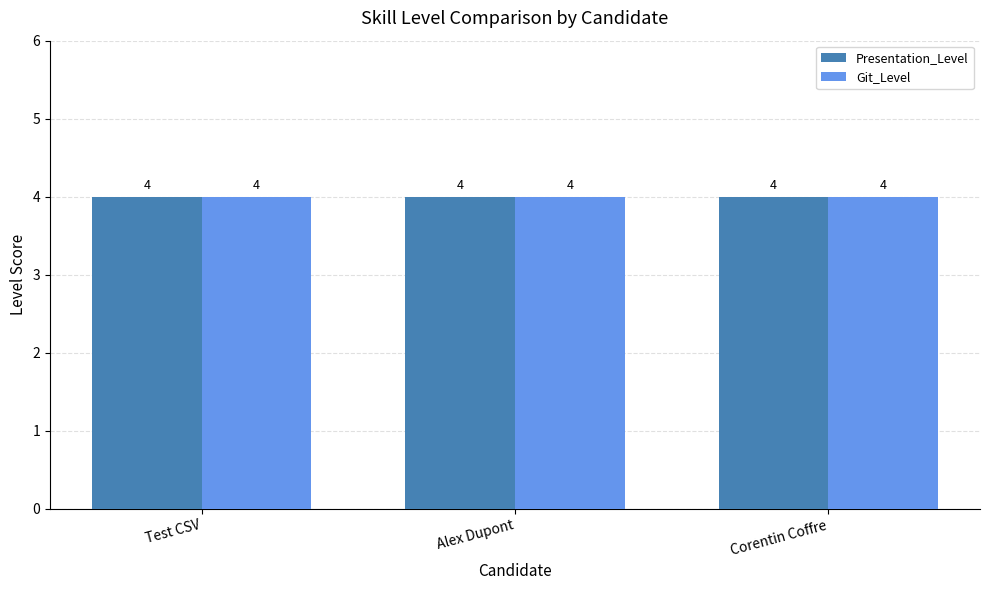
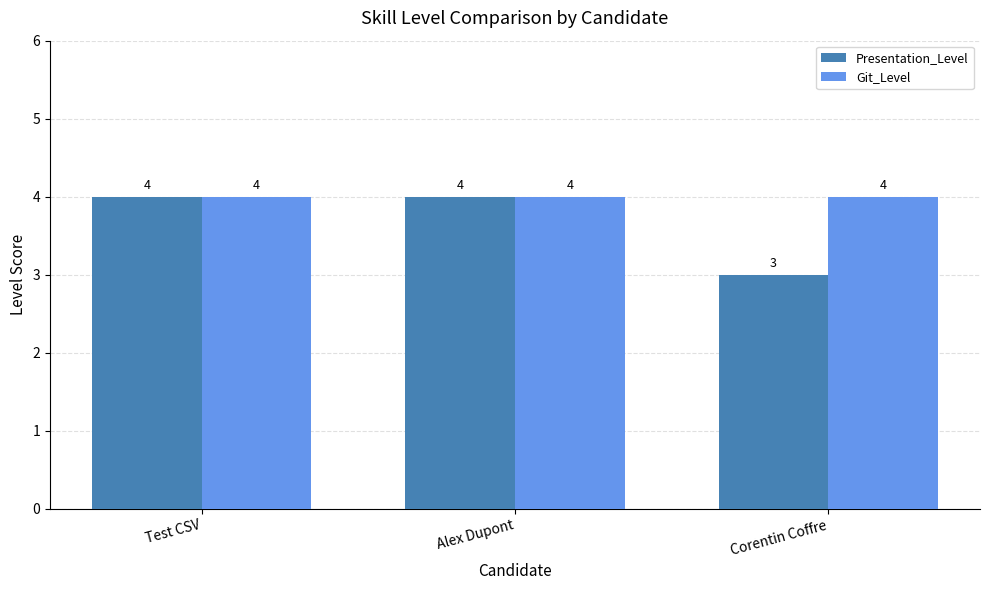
  {
    "Presentation_Level": {
      "Test CSV": 4,
      "Alex Dupont": 4,
-     "Corentin Coffre": 4
+     "Corentin Coffre": 3
    },
    "Git_Level": {
      "Test CSV": 4,
      "Alex Dupont": 4,
      "Corentin Coffre": 4
    }
  }
